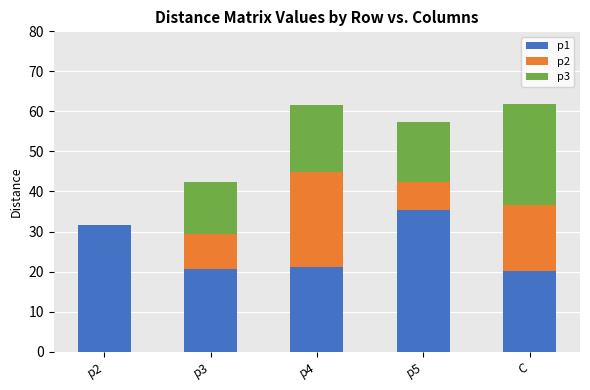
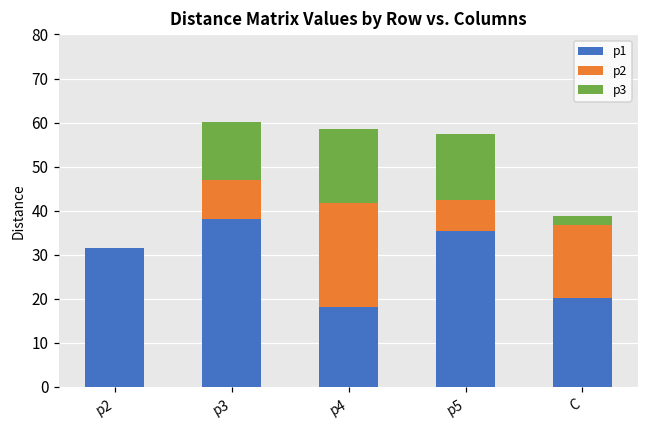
  {
    "p1": {
      "p2": 32,
-     "p3": 21,
-     "p4": 21,
+     "p3": 38,
+     "p4": 18,
      "p5": 35,
      "C": 20
    },
    "p2": {
      "p2": 0,
      "p3": 9,
      "p4": 24,
      "p5": 7,
      "C": 16
    },
    "p3": {
      "p2": 0,
      "p3": 13,
      "p4": 17,
      "p5": 15,
-     "C": 25
+     "C": 2
    }
  }
